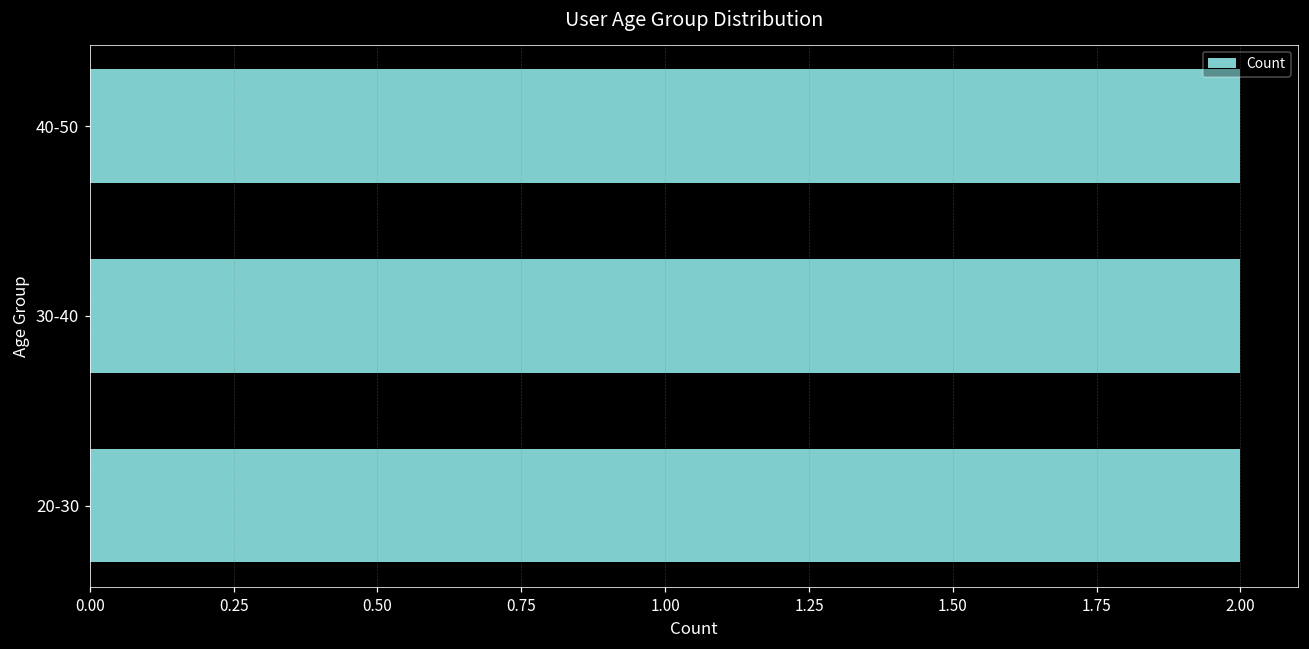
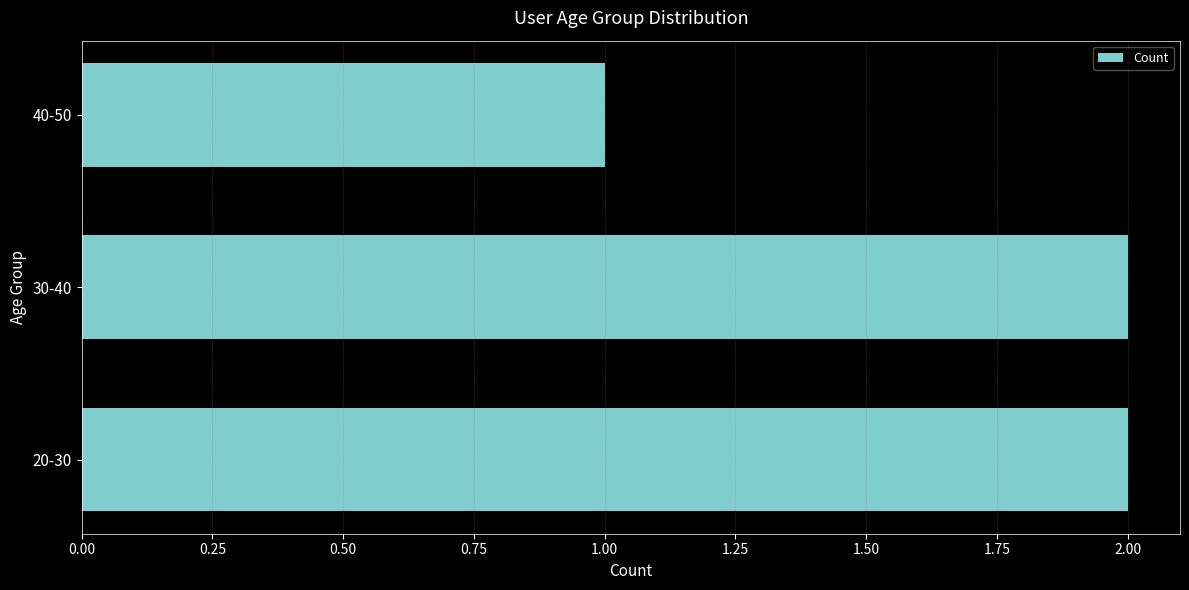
  {
-   "40-50": 2,
+   "40-50": 1,
    "30-40": 2,
    "20-30": 2
  }
